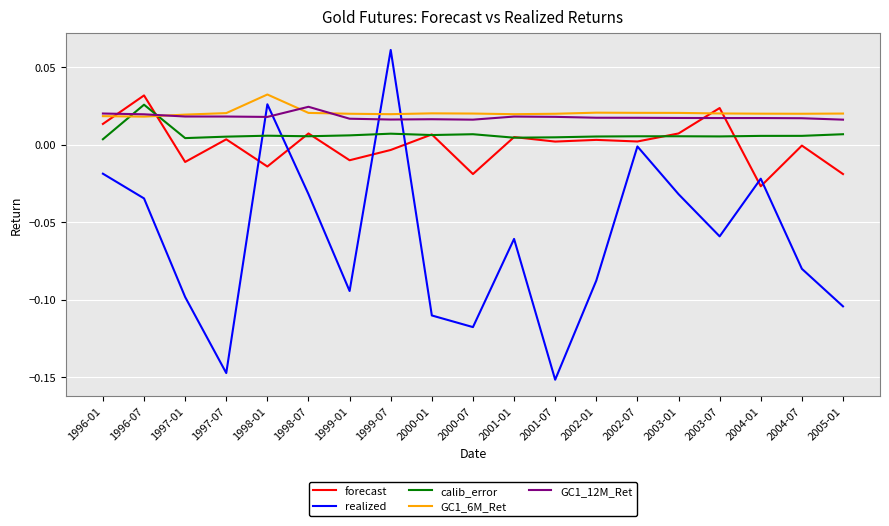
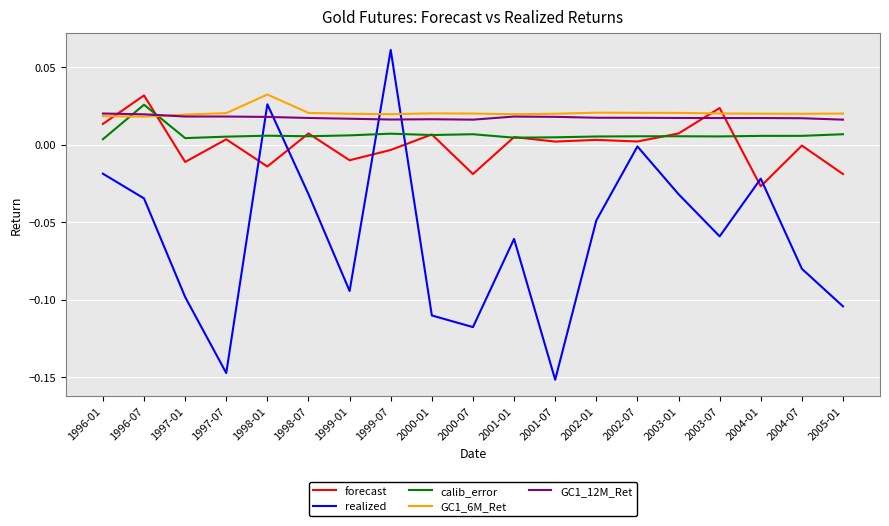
  {
    "forecast": {
      "1996-01": 0.013,
      "1996-07": 0.032,
      "1997-01": -0.011,
      "1997-07": 0.003,
      "1998-01": -0.014,
      "1998-07": 0.007,
      "1999-01": -0.010,
      "1999-07": -0.003,
      "2000-07": -0.019,
      "2001-07": 0.002,
      "2002-01": 0.003,
      "2002-07": 0.002,
      "2003-01": 0.007,
      "2003-07": 0.024,
      "2004-01": -0.027,
      "2004-07": -0.001,
      "2005-01": -0.019
    },
    "realized": {
      "1996-01": -0.019,
      "1996-07": -0.035,
      "1997-01": -0.098,
      "1997-07": -0.147,
      "1998-01": 0.026,
      "1998-07": -0.032,
      "1999-01": -0.094,
      "1999-07": 0.061,
      "2000-01": -0.110,
      "2000-07": -0.118,
      "2001-01": -0.061,
      "2001-07": -0.151,
-     "2002-01": -0.088,
+     "2002-01": -0.049,
      "2002-07": -0.001,
      "2003-01": -0.032,
      "2003-07": -0.059,
      "2004-01": -0.022,
      "2004-07": -0.080,
      "2005-01": -0.104
    },
    "calib_error": {
      "1996-01": 0.003,
      "1996-07": 0.026,
      "1997-01": 0.004,
      "1997-07": 0.005,
      "1998-01": 0.006,
      "1998-07": 0.005,
      "1999-01": 0.006,
      "1999-07": 0.007,
      "2000-07": 0.007,
      "2001-07": 0.005,
      "2002-01": 0.005,
      "2002-07": 0.005,
      "2003-01": 0.005,
      "2003-07": 0.005,
      "2004-01": 0.006,
      "2004-07": 0.006,
      "2005-01": 0.007
    },
    "GC1_6M_Ret": {
      "1996-01": 0.018,
      "1997-07": 0.020,
      "1998-01": 0.032,
      "1998-07": 0.020,
      "1999-01": 0.020,
      "1999-07": 0.020,
      "2000-01": 0.020,
      "2000-07": 0.020,
      "2001-07": 0.020,
      "2002-01": 0.021,
      "2002-07": 0.020,
      "2003-01": 0.020,
      "2003-07": 0.020,
      "2004-01": 0.020,
      "2004-07": 0.020,
      "2005-01": 0.020
    },
    "GC1_12M_Ret": {
      "1996-01": 0.020,
      "1997-07": 0.018,
      "1998-01": 0.018,
-     "1998-07": 0.024,
+     "1998-07": 0.017,
      "1999-01": 0.017,
      "1999-07": 0.016,
      "2000-01": 0.016,
      "2000-07": 0.016,
      "2001-07": 0.018,
      "2002-01": 0.017,
      "2002-07": 0.017,
      "2003-01": 0.017,
      "2003-07": 0.017,
      "2004-01": 0.017,
      "2004-07": 0.017,
      "2005-01": 0.016
    }
  }
